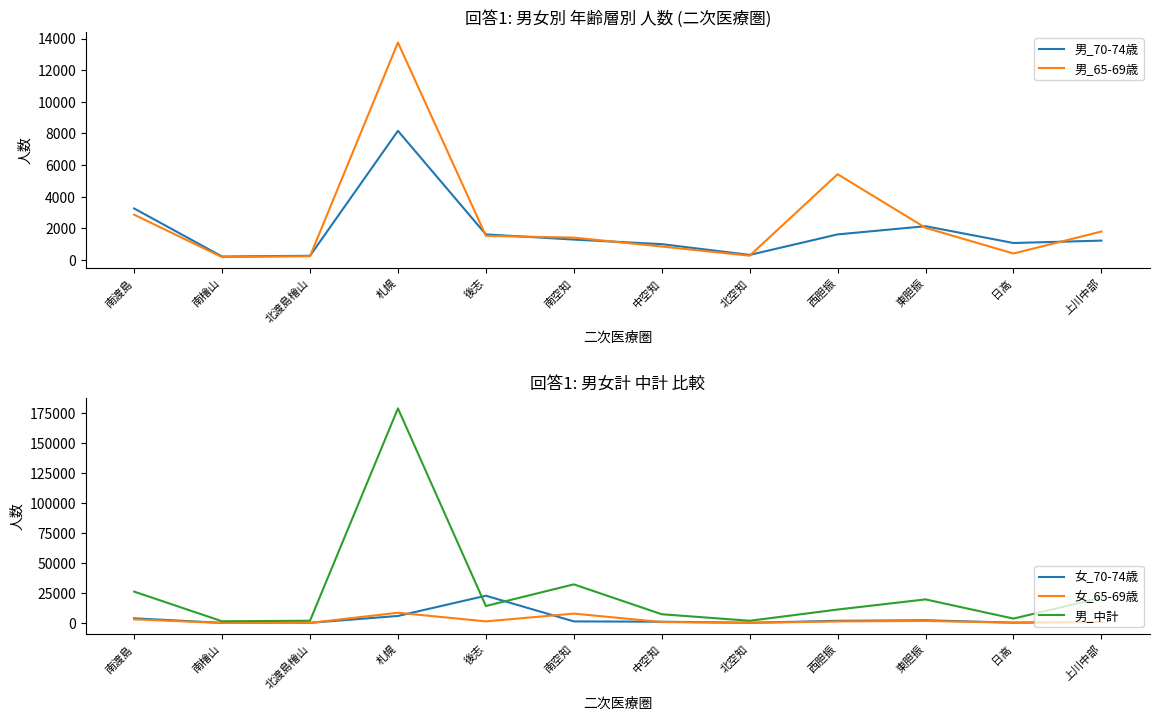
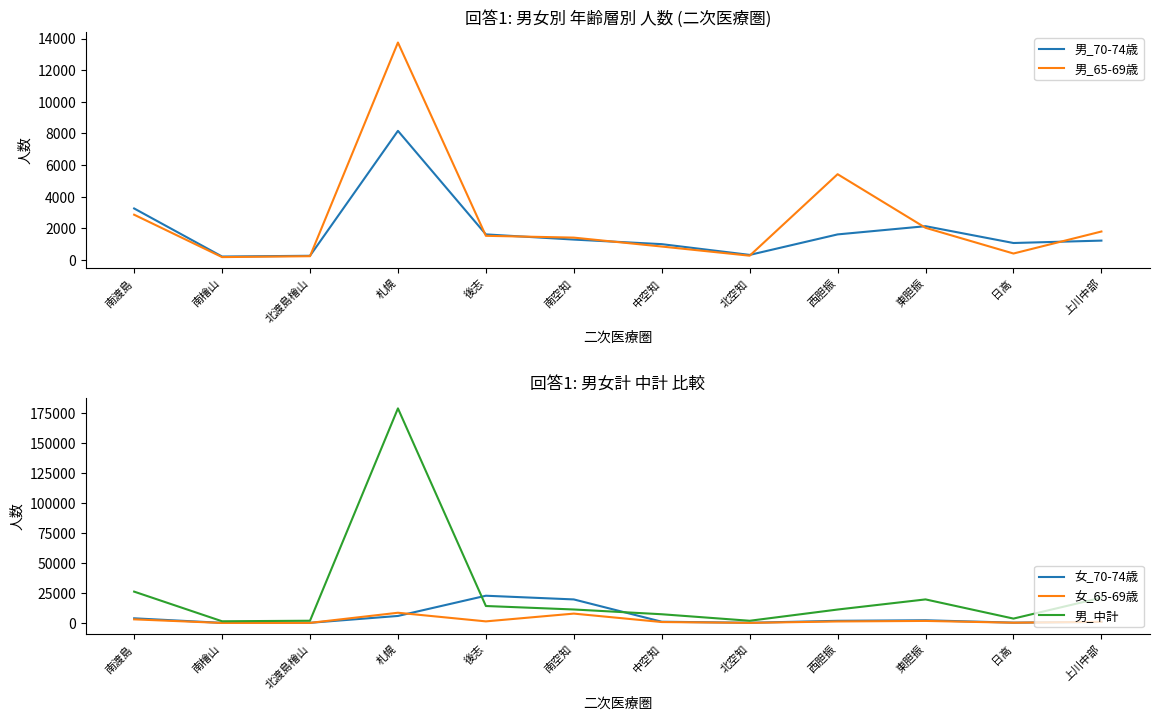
  {
    "回答1: 男女別 年齢層別 人数 (二次医療圏)": {
      "男_70-74歳": {
        "南渡島": 3300,
        "札幌": 8200,
        "西胆振": 1600,
        "日高": 1100,
        "上川中部": 1200
      },
      "男_65-69歳": {
        "南渡島": 2900,
        "札幌": 13700,
        "西胆振": 5400,
        "日高": 400,
        "上川中部": 1800
      }
    },
    "回答1: 男女計 中計 比較": {
      "女_70-74歳": {
        "札幌": 6000,
        "後志": 23000,
-       "南空知": 2000
+       "南空知": 20000
      },
      "女_65-69歳": {
        "札幌": 9000,
        "後志": 2000,
        "南空知": 8000
      },
      "男_中計": {
        "南渡島": 26000,
        "札幌": 179000,
        "後志": 14000,
-       "南空知": 32000,
+       "南空知": 11000,
        "中空知": 7000,
        "西胆振": 11000,
        "東胆振": 20000,
        "日高": 4000
      }
    }
  }
